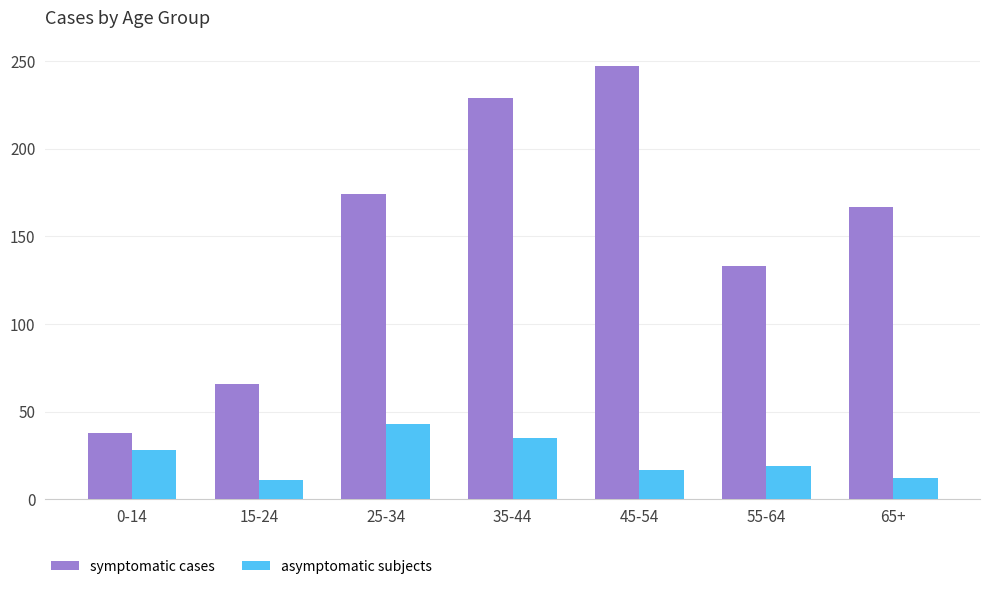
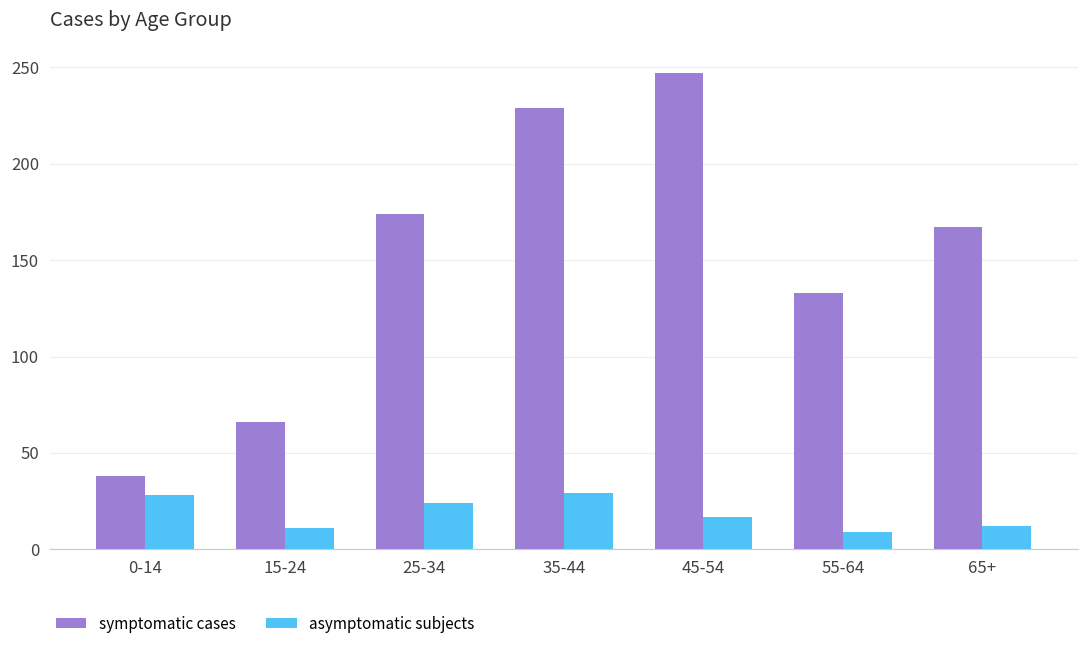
  {
    "symptomatic cases": {
      "0-14": 38,
      "15-24": 66,
      "25-34": 174,
      "35-44": 229,
      "45-54": 247,
      "55-64": 133,
      "65+": 167
    },
    "asymptomatic subjects": {
      "0-14": 28,
      "15-24": 11,
-     "25-34": 43,
-     "35-44": 35,
+     "25-34": 24,
+     "35-44": 29,
      "45-54": 17,
-     "55-64": 19,
+     "55-64": 9,
      "65+": 12
    }
  }
